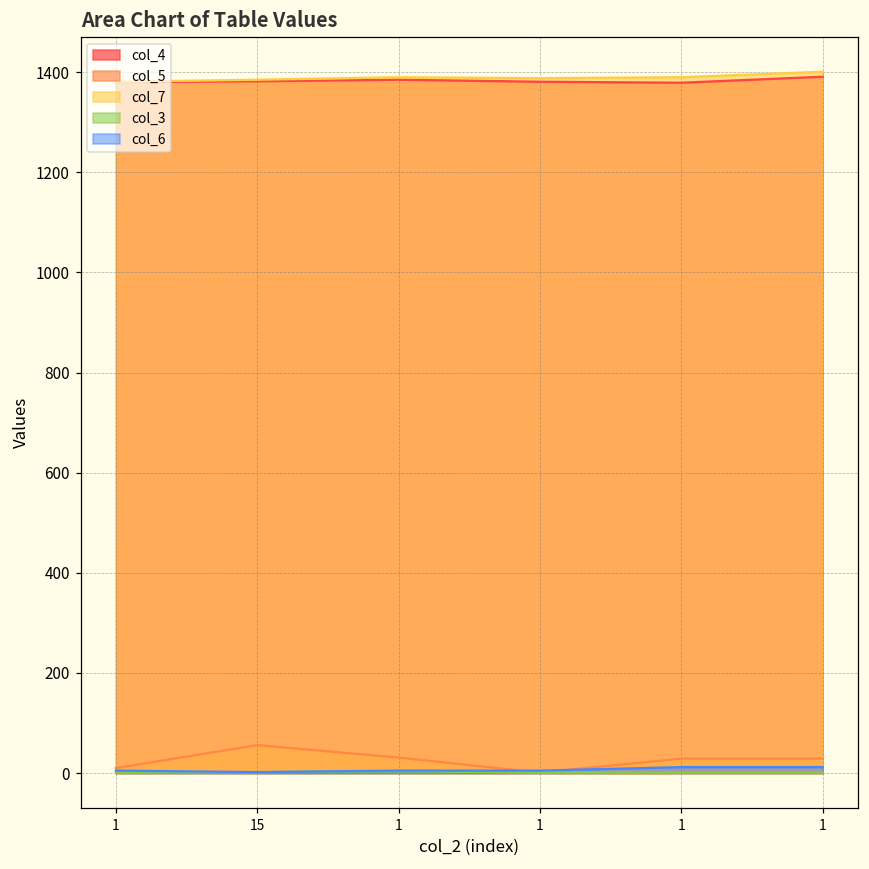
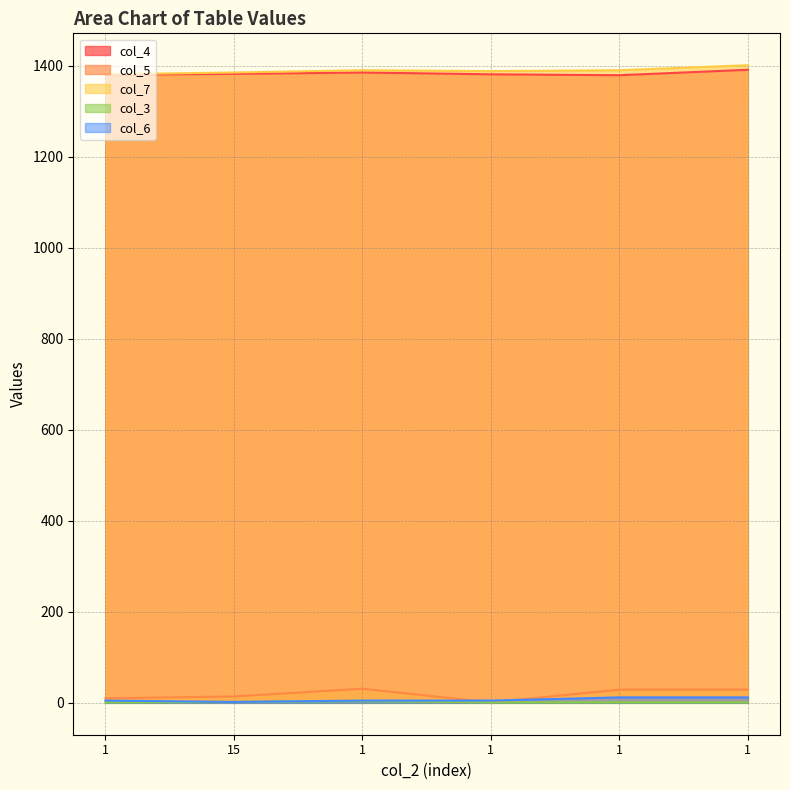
  {
    "col_5": {
-     "15": 60
+     "15": 10
    }
  }
